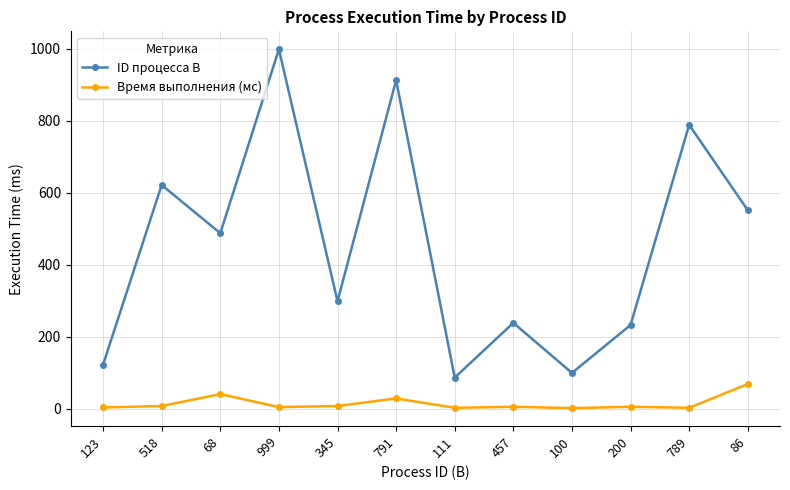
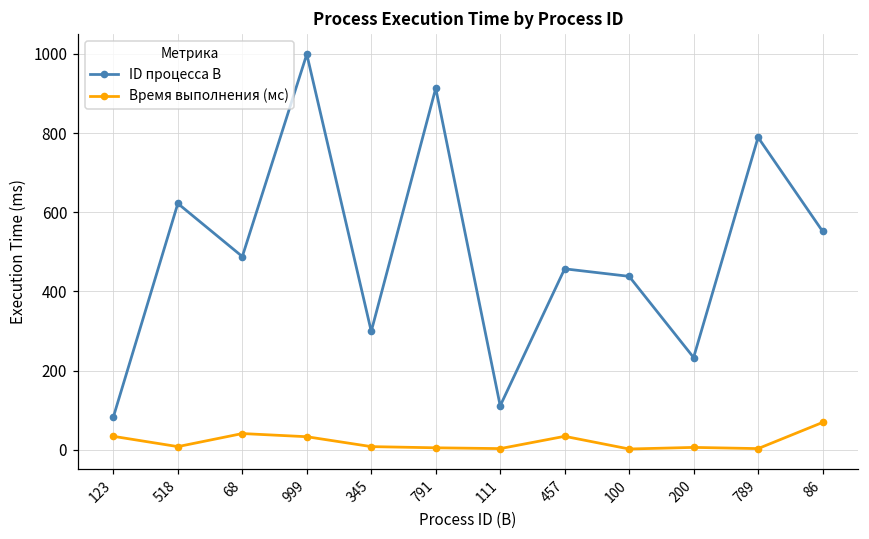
  {
    "ID процесса B": {
-     "123": 120,
+     "123": 80,
      "518": 620,
      "68": 490,
      "999": 1000,
      "345": 300,
      "791": 910,
-     "111": 90,
-     "457": 240,
-     "100": 100,
+     "111": 110,
+     "457": 460,
+     "100": 440,
      "200": 230,
      "789": 790,
      "86": 550
    },
    "Время выполнения (мс)": {
-     "123": 0,
+     "123": 30,
      "518": 10,
      "68": 40,
-     "999": 10,
+     "999": 30,
      "345": 10,
-     "791": 30,
+     "791": 10,
      "111": 0,
-     "457": 10,
+     "457": 30,
      "100": 0,
      "200": 10,
      "789": 0,
      "86": 70
    }
  }
